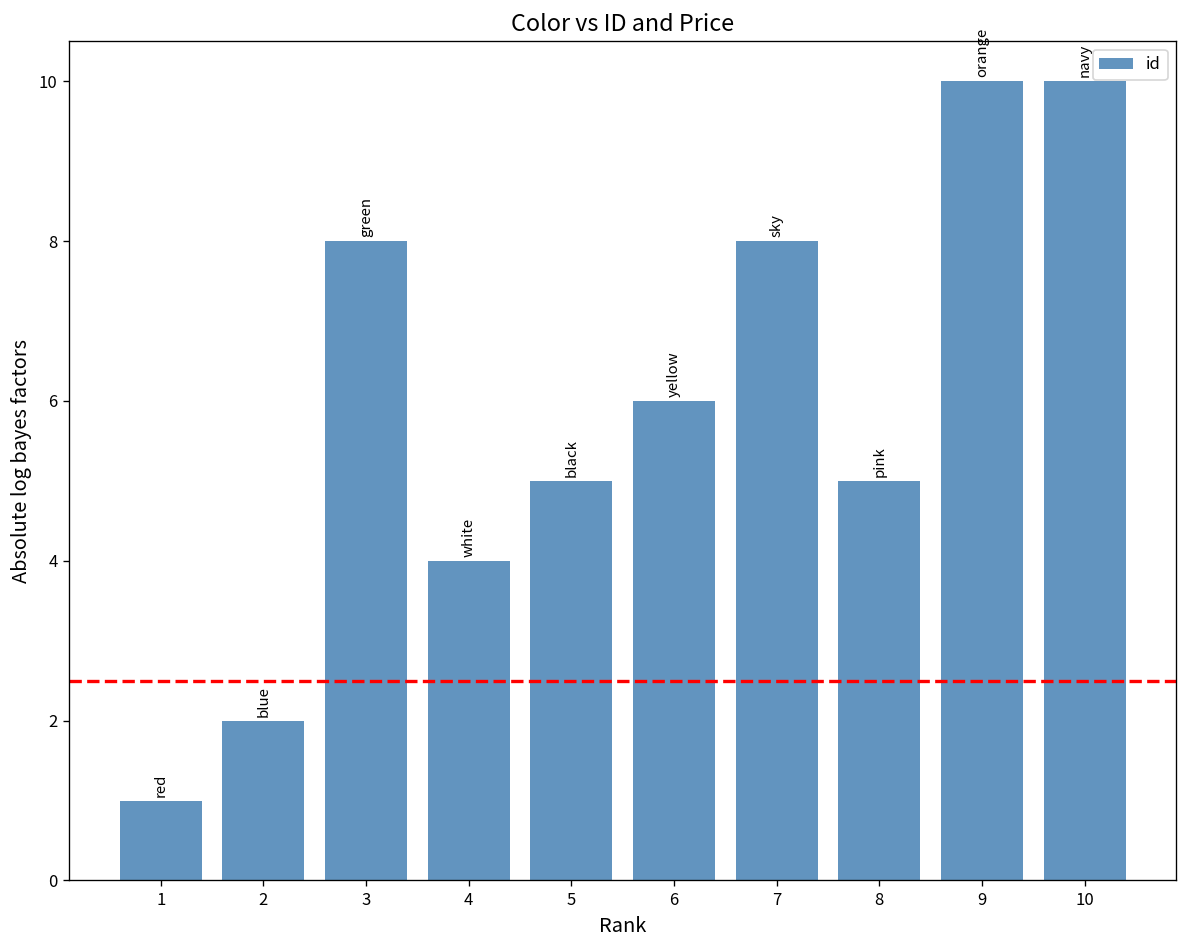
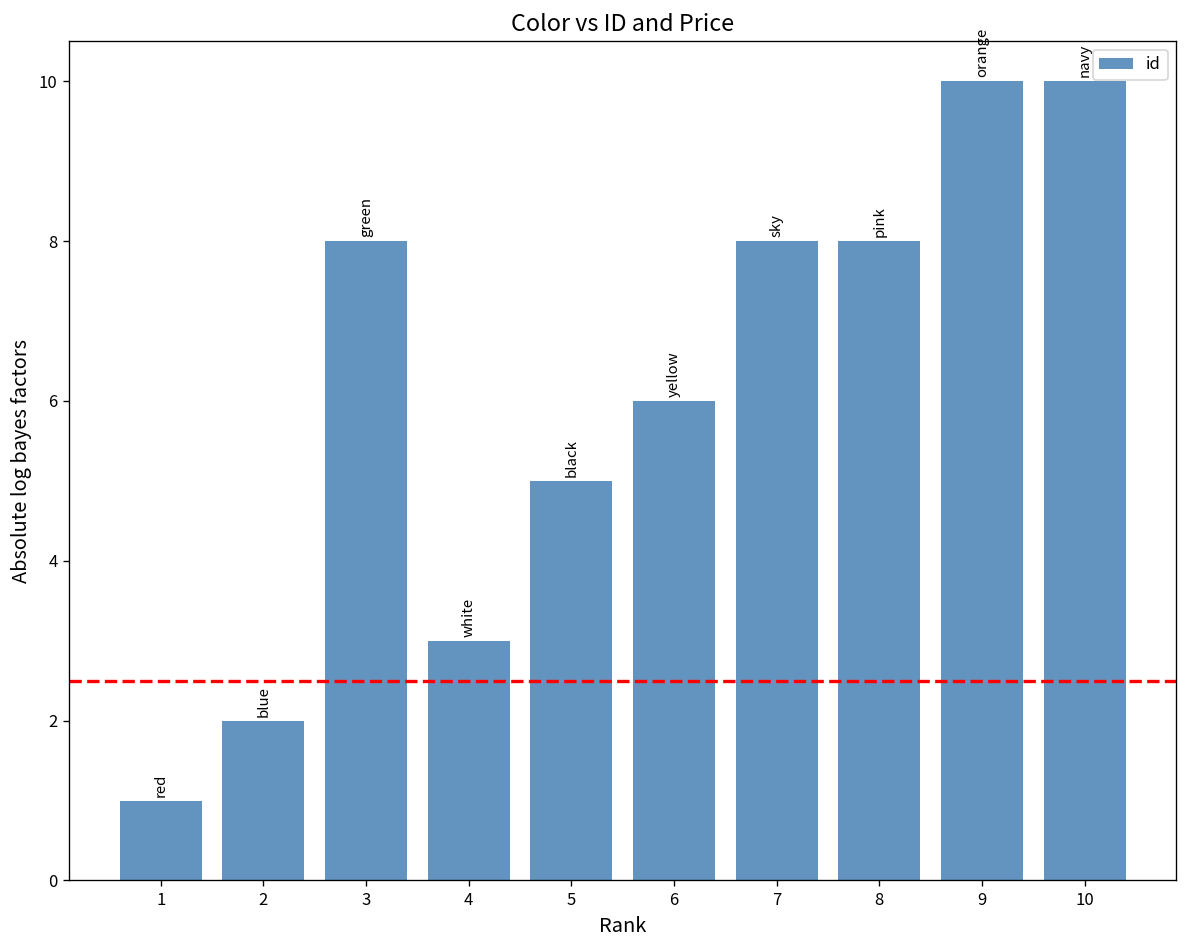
  {
    "1": 1.0,
    "2": 2.0,
    "3": 8.0,
-   "4": 4.0,
+   "4": 3.0,
    "5": 5.0,
    "6": 6.0,
    "7": 8.0,
-   "8": 5.0,
+   "8": 8.0,
    "9": 10.0,
    "10": 10.0
  }
